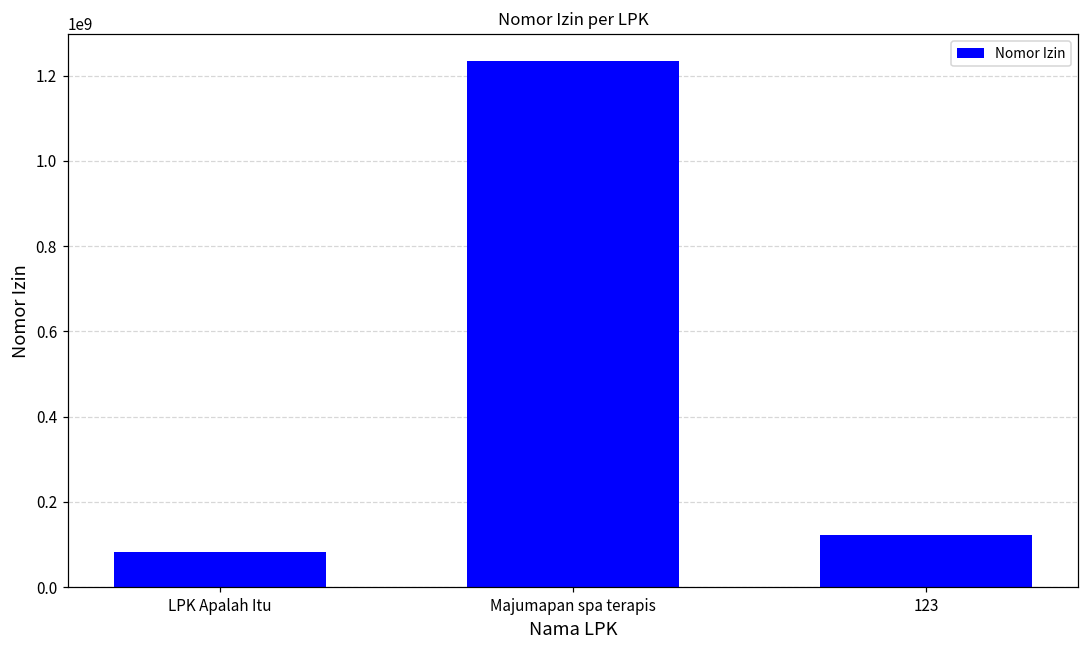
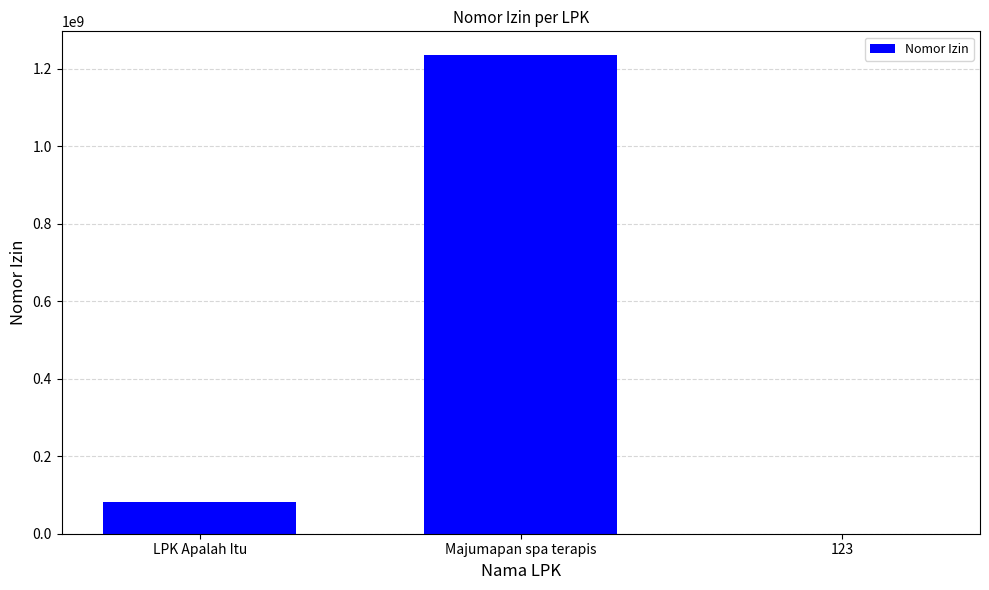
  {
    "LPK Apalah Itu": 80000000,
    "Majumapan spa terapis": 1230000000,
-   "123": 120000000
+   "123": 0
  }
